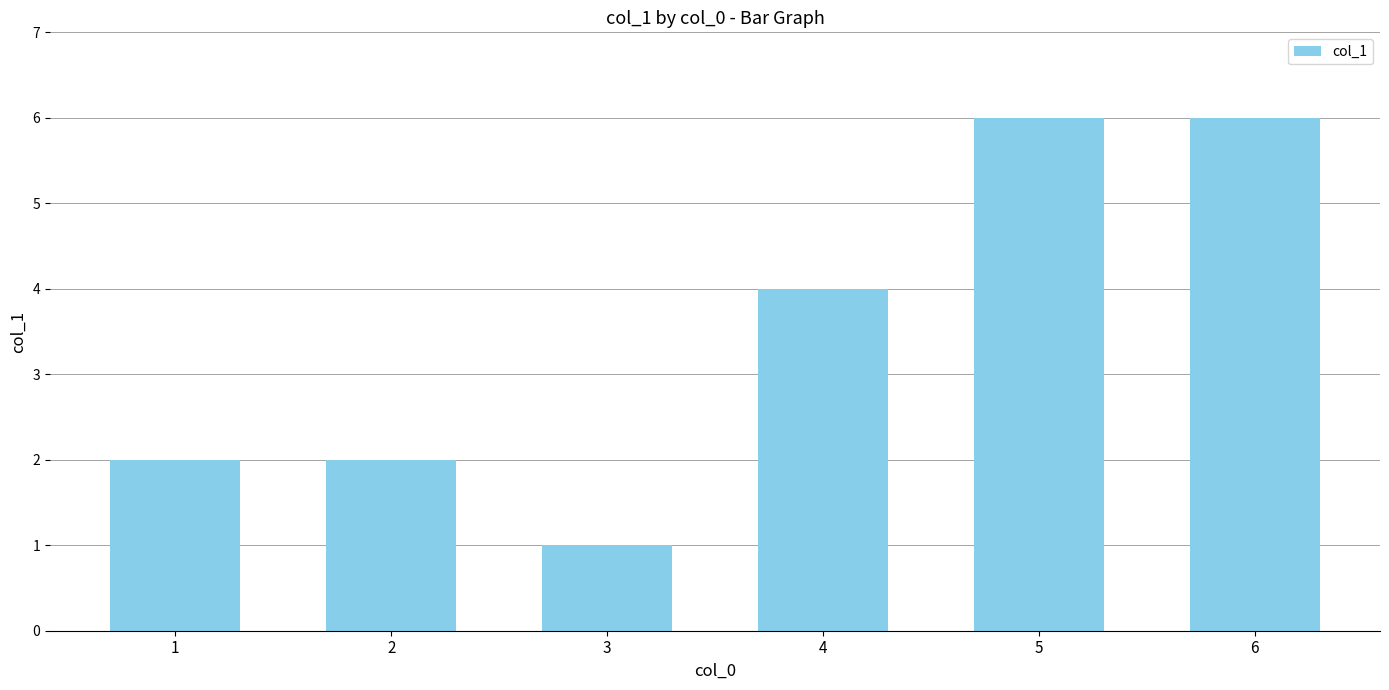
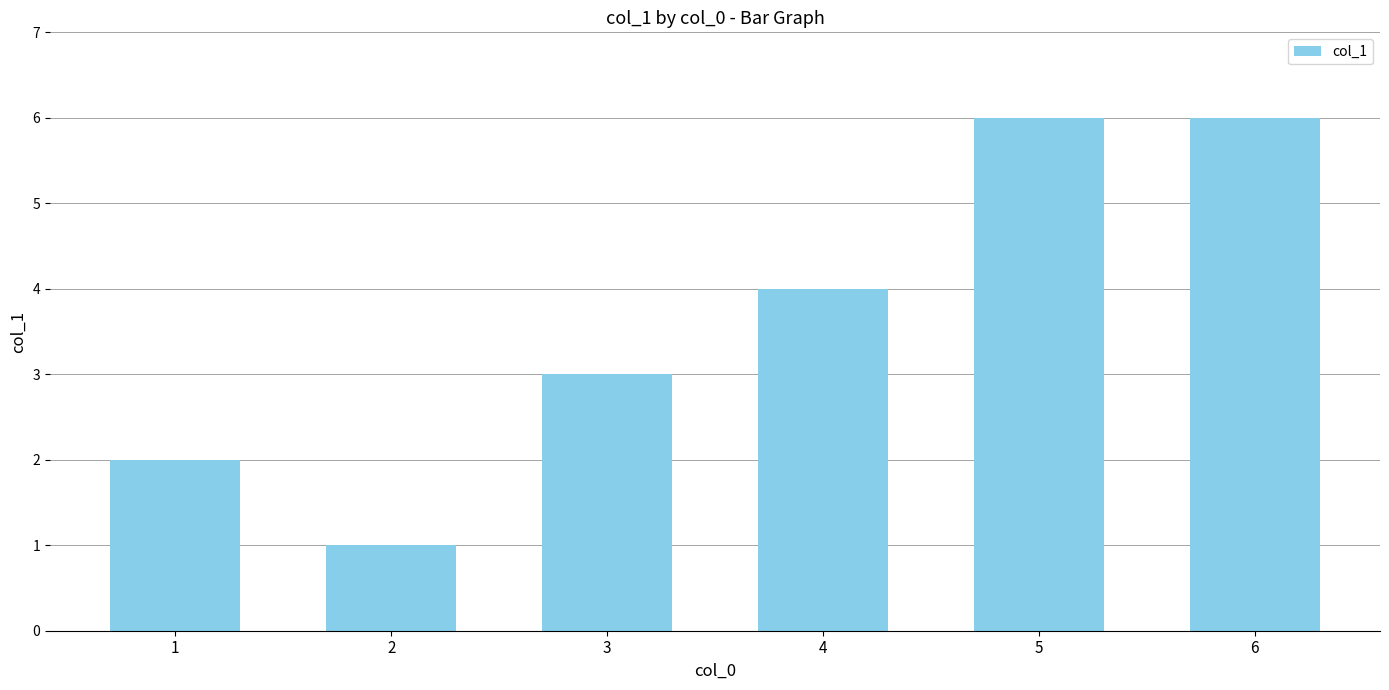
  {
    "1": 2,
-   "2": 2,
-   "3": 1,
+   "2": 1,
+   "3": 3,
    "4": 4,
    "5": 6,
    "6": 6
  }
